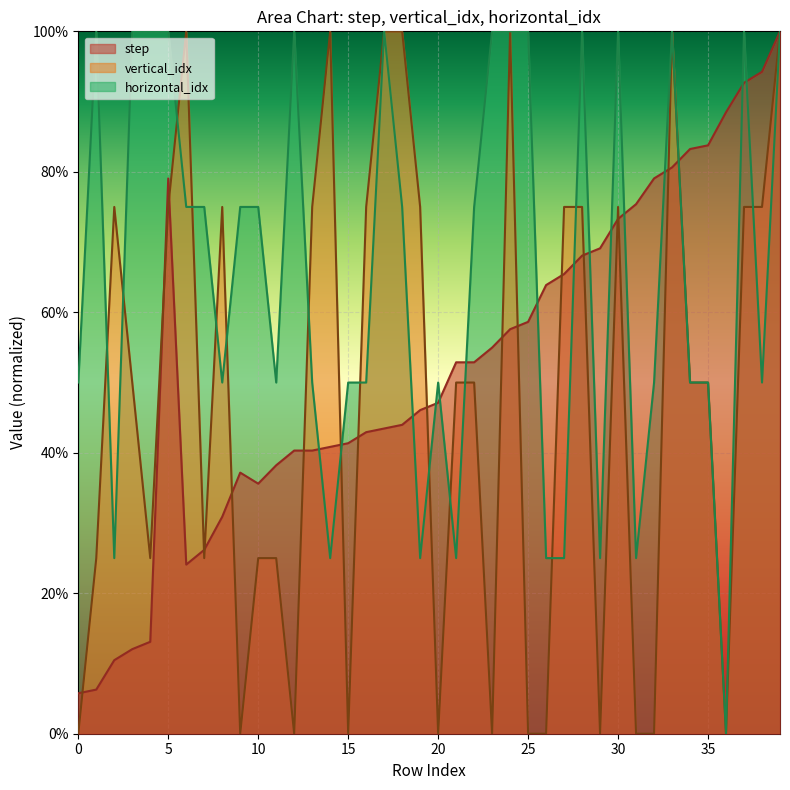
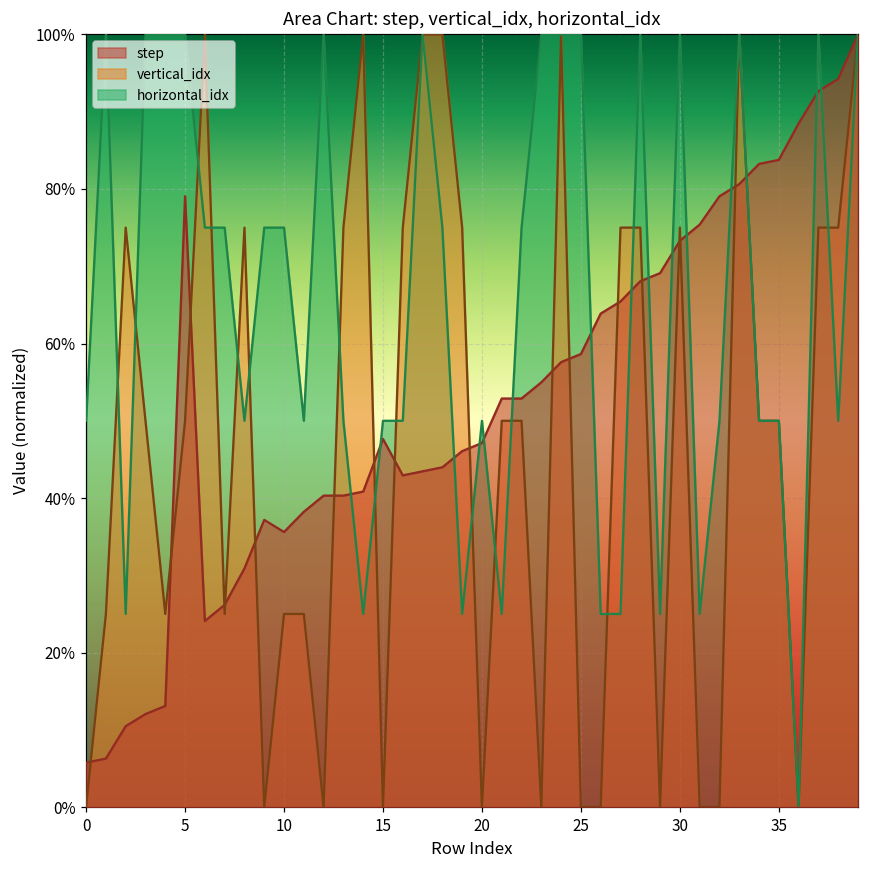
  {
    "step": {
      "0": "6%",
      "5": "79%",
      "10": "36%",
-     "15": "41%",
+     "15": "48%",
      "20": "47%",
      "25": "59%",
      "30": "73%",
      "35": "84%"
    },
    "vertical_idx": {
      "0": "0%",
-     "5": "75%",
+     "5": "50%",
      "10": "25%",
      "15": "0%",
      "20": "0%",
      "25": "0%",
      "30": "75%"
    },
    "horizontal_idx": {
      "0": "50%",
      "5": "100%",
      "10": "75%",
      "15": "50%",
      "20": "50%",
      "25": "100%",
      "30": "100%"
    }
  }
